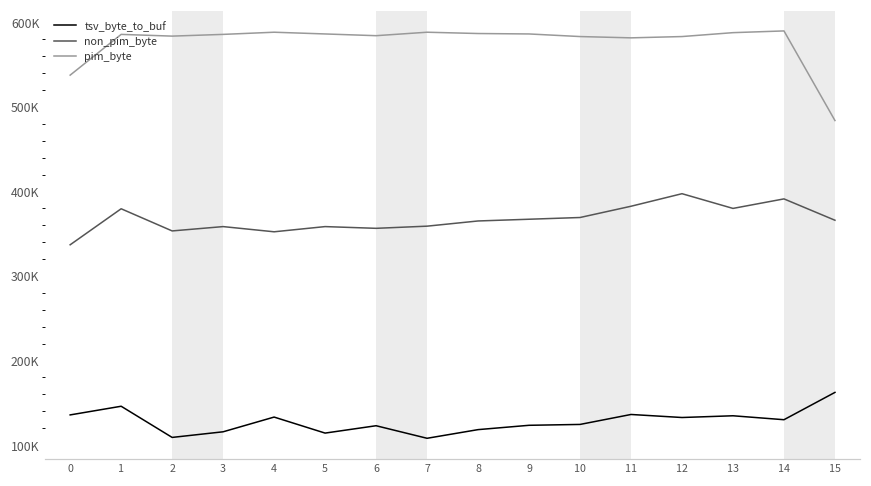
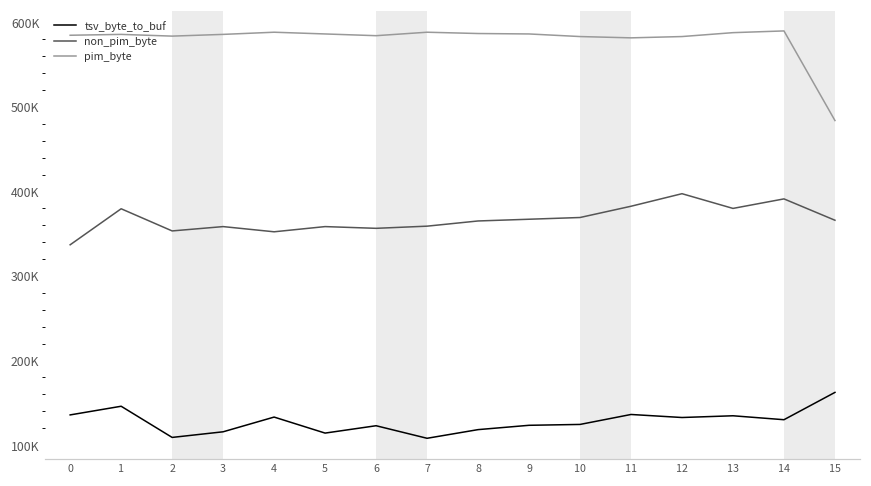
  {
    "tsv_byte_to_buf": {
      "0": 140000,
      "1": 150000,
      "2": 110000,
      "3": 120000,
      "4": 130000,
      "5": 110000,
      "6": 120000,
      "7": 110000,
      "8": 120000,
      "9": 120000,
      "10": 120000,
      "11": 140000,
      "12": 130000,
      "13": 130000,
      "14": 130000,
      "15": 160000
    },
    "non_pim_byte": {
      "0": 340000,
      "1": 380000,
      "2": 350000,
      "3": 360000,
      "4": 350000,
      "5": 360000,
      "6": 360000,
      "7": 360000,
      "8": 370000,
      "9": 370000,
      "10": 370000,
      "11": 380000,
      "12": 400000,
      "13": 380000,
      "14": 390000,
      "15": 370000
    },
    "pim_byte": {
-     "0": 540000,
+     "0": 580000,
      "1": 590000,
      "2": 580000,
      "3": 590000,
      "4": 590000,
      "5": 590000,
      "6": 580000,
      "7": 590000,
      "8": 590000,
      "9": 590000,
      "10": 580000,
      "11": 580000,
      "12": 580000,
      "13": 590000,
      "14": 590000,
      "15": 480000
    }
  }
